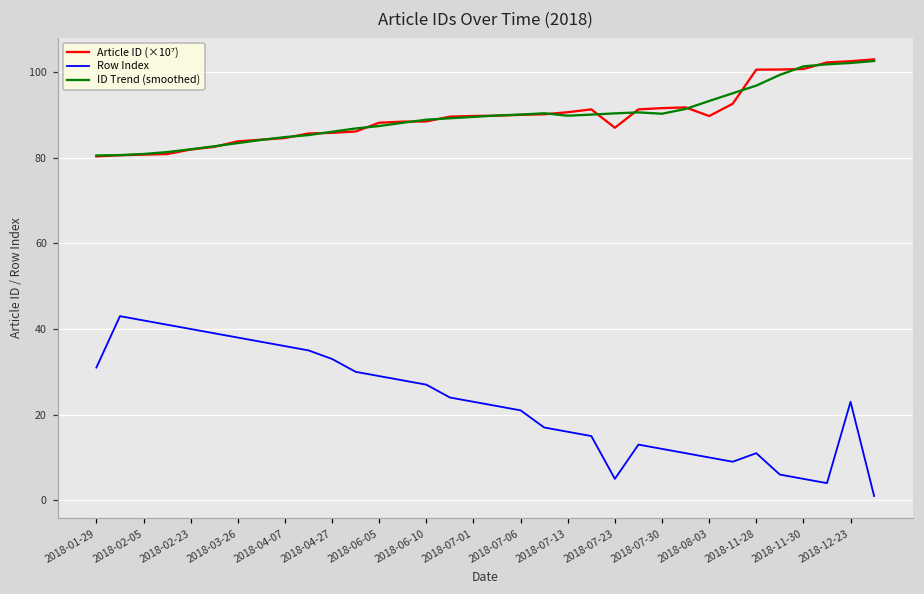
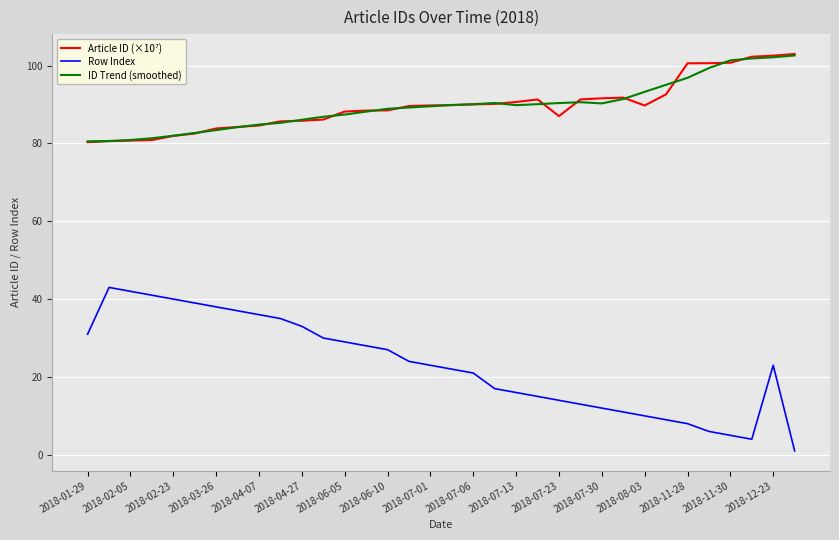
  {
    "Article ID (×10⁷)": {
      "2018-06-05": 88,
      "2018-07-13": 91,
      "2018-07-23": 87,
      "2018-07-30": 92,
      "2018-08-03": 90,
      "2018-11-28": 101
    },
    "Row Index": {
      "2018-01-29": 31,
      "2018-02-05": 42,
      "2018-02-23": 40,
      "2018-03-26": 38,
      "2018-04-07": 36,
      "2018-04-27": 33,
      "2018-06-05": 29,
      "2018-06-10": 27,
      "2018-07-01": 23,
      "2018-07-06": 21,
      "2018-07-13": 16,
-     "2018-07-23": 5,
+     "2018-07-23": 14,
      "2018-07-30": 12,
      "2018-08-03": 10,
-     "2018-11-28": 11,
+     "2018-11-28": 8,
      "2018-11-30": 5,
      "2018-12-23": 23
    },
    "ID Trend (smoothed)": {
      "2018-06-05": 87,
      "2018-07-13": 90,
      "2018-07-23": 90,
      "2018-07-30": 90,
      "2018-08-03": 93,
      "2018-11-28": 97
    }
  }
